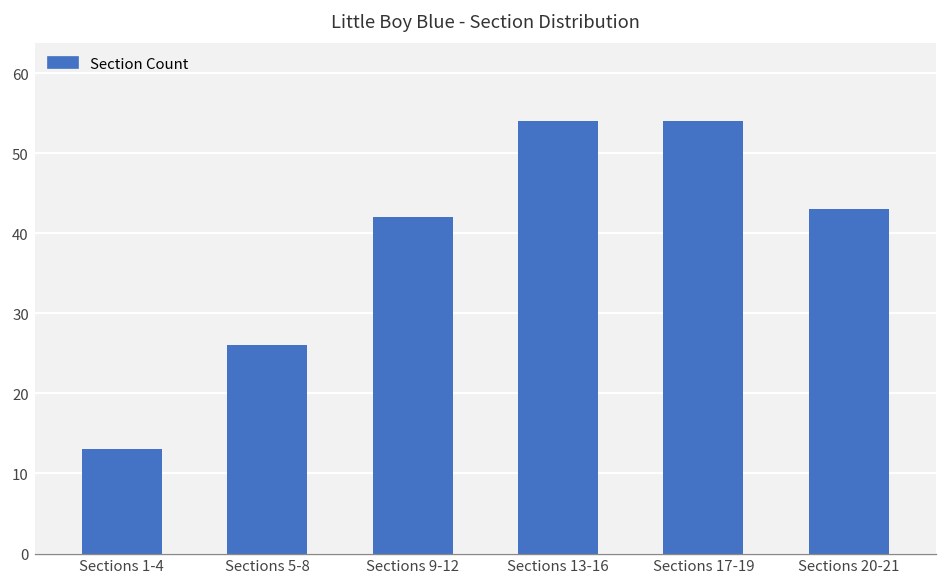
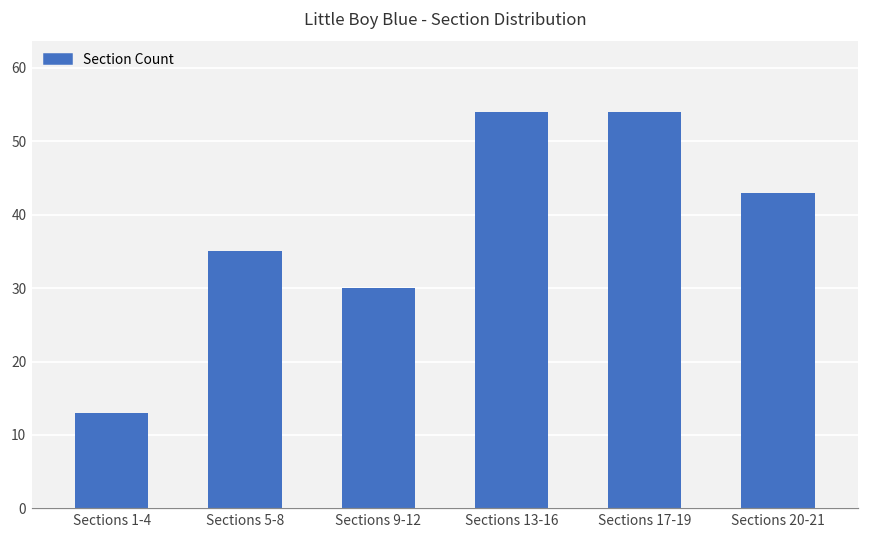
  {
    "Sections 1-4": 13,
-   "Sections 5-8": 26,
-   "Sections 9-12": 42,
+   "Sections 5-8": 35,
+   "Sections 9-12": 30,
    "Sections 13-16": 54,
    "Sections 17-19": 54,
    "Sections 20-21": 43
  }
